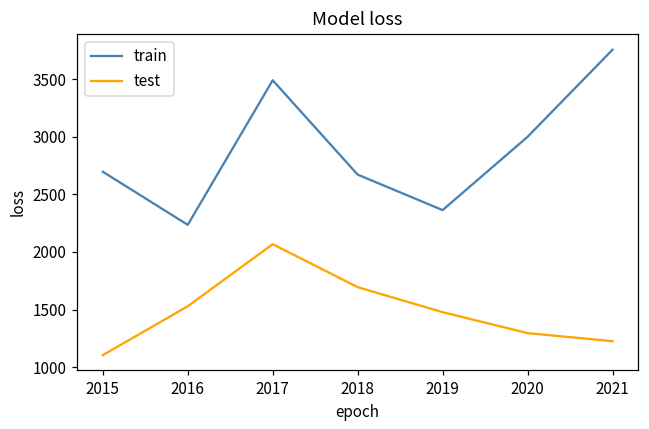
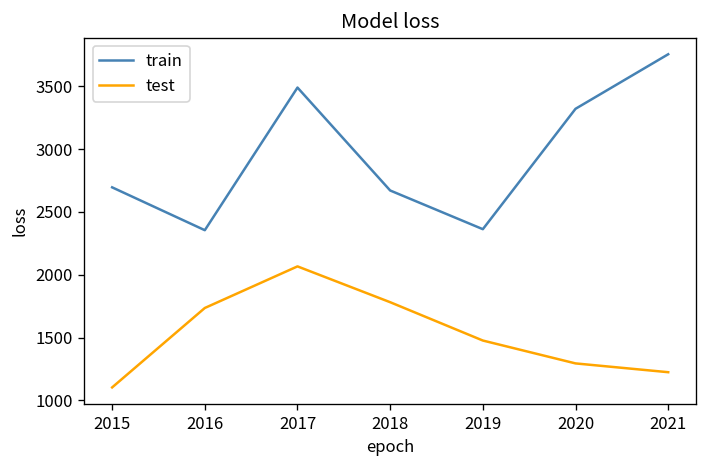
  {
    "train": {
      "2015": 2700,
-     "2016": 2240,
+     "2016": 2360,
      "2017": 3490,
      "2018": 2670,
      "2019": 2360,
-     "2020": 3000,
+     "2020": 3320,
      "2021": 3760
    },
    "test": {
      "2015": 1100,
-     "2016": 1530,
+     "2016": 1740,
      "2017": 2070,
-     "2018": 1690,
+     "2018": 1780,
      "2019": 1480,
      "2020": 1300,
      "2021": 1230
    }
  }
